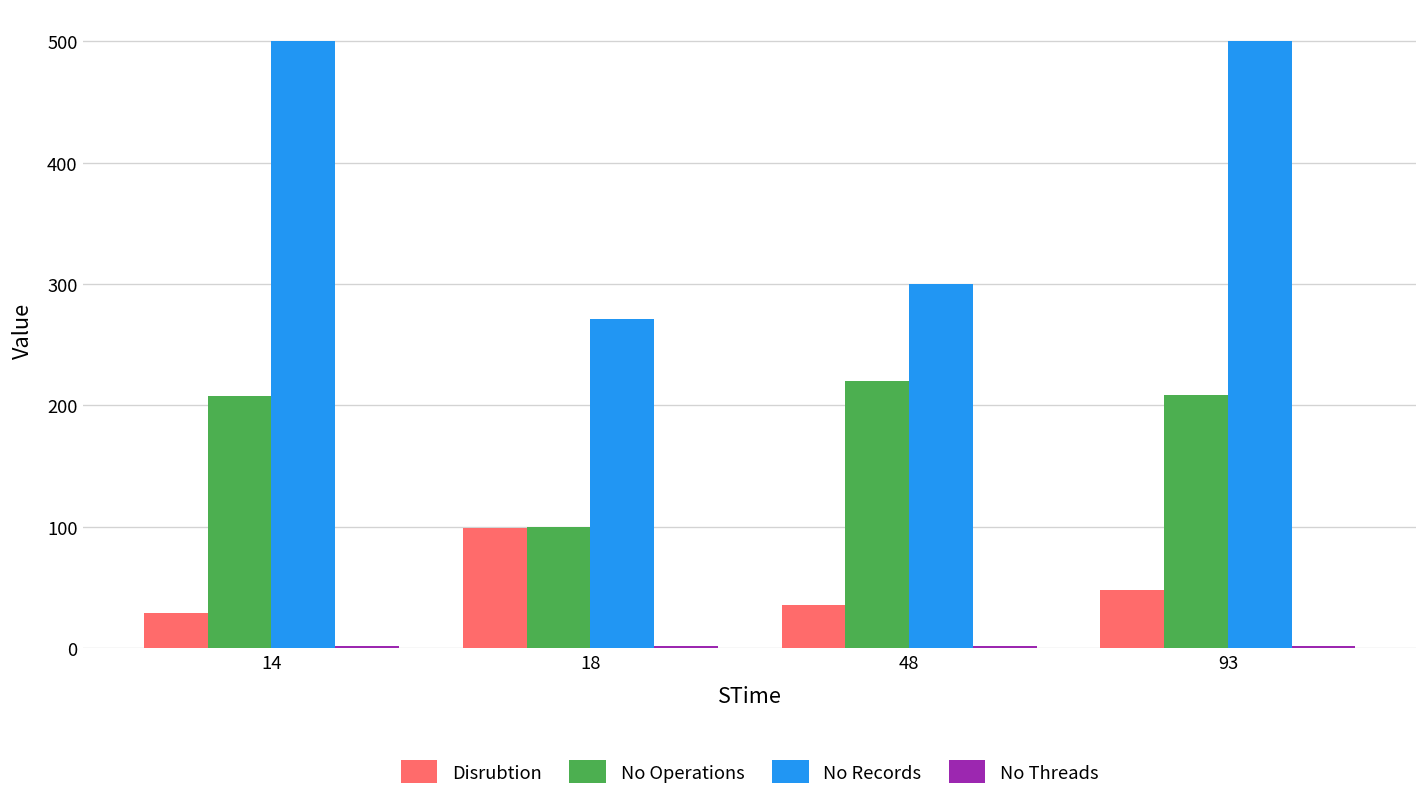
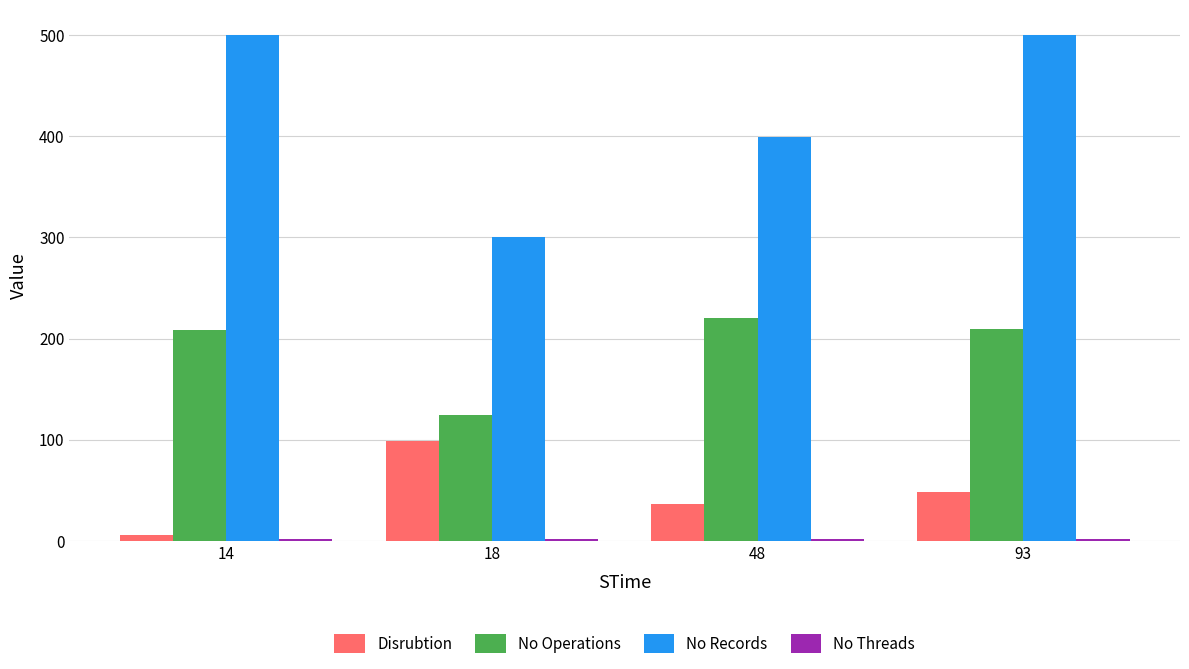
  {
    "Disrubtion": {
-     "14": 29,
+     "14": 6,
      "18": 99,
      "48": 36,
      "93": 48
    },
    "No Operations": {
      "14": 208,
-     "18": 100,
+     "18": 124,
      "48": 220,
      "93": 209
    },
    "No Records": {
      "14": 500,
-     "18": 271,
-     "48": 300,
+     "18": 300,
+     "48": 399,
      "93": 500
    }
  }
